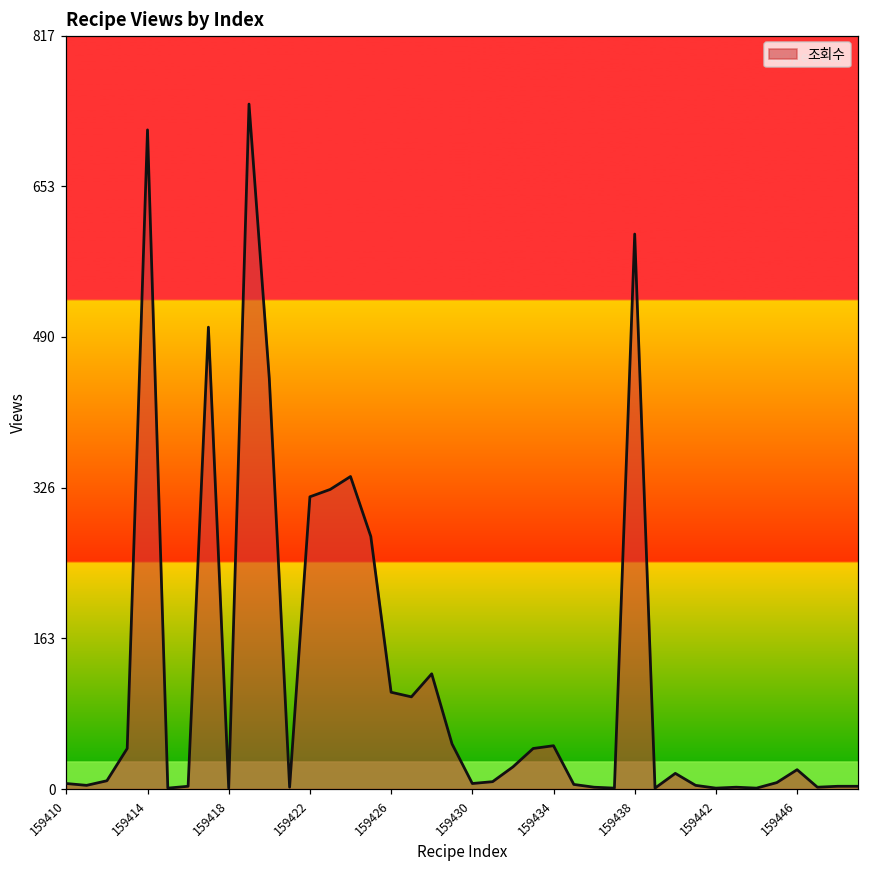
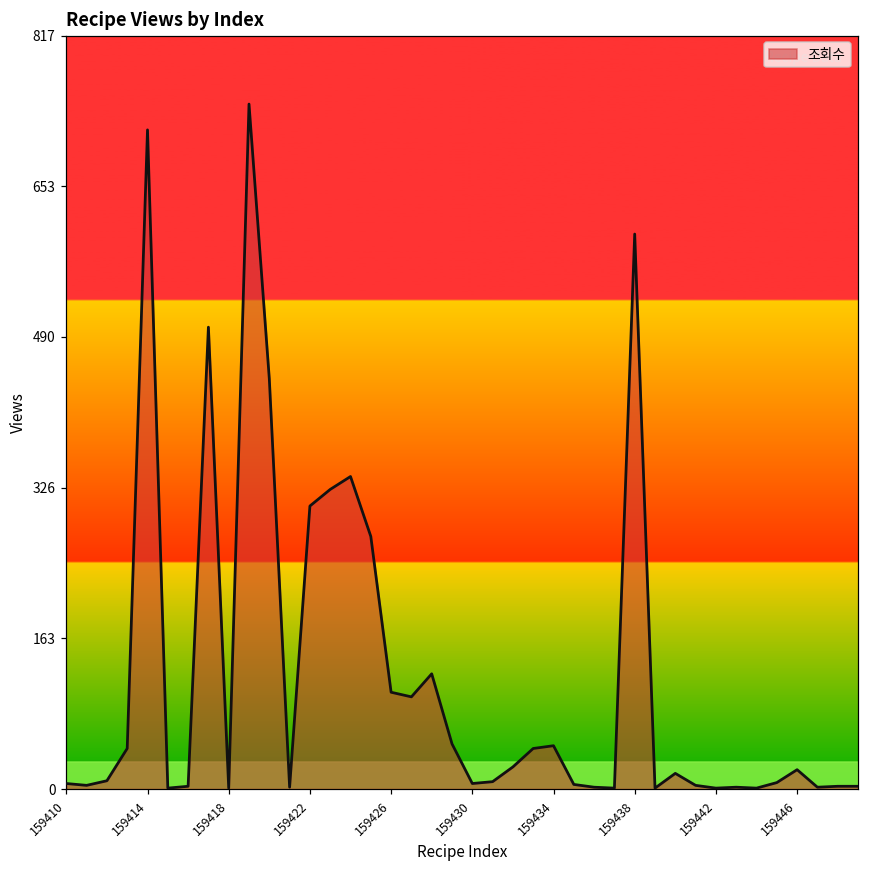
  {
    "159414": 720,
-   "159422": 320,
+   "159422": 310,
    "159426": 110,
    "159434": 50,
    "159438": 600
  }
